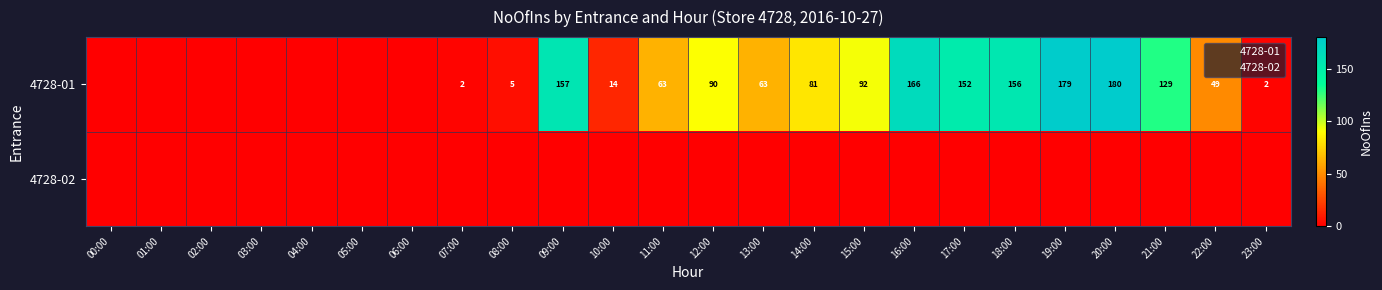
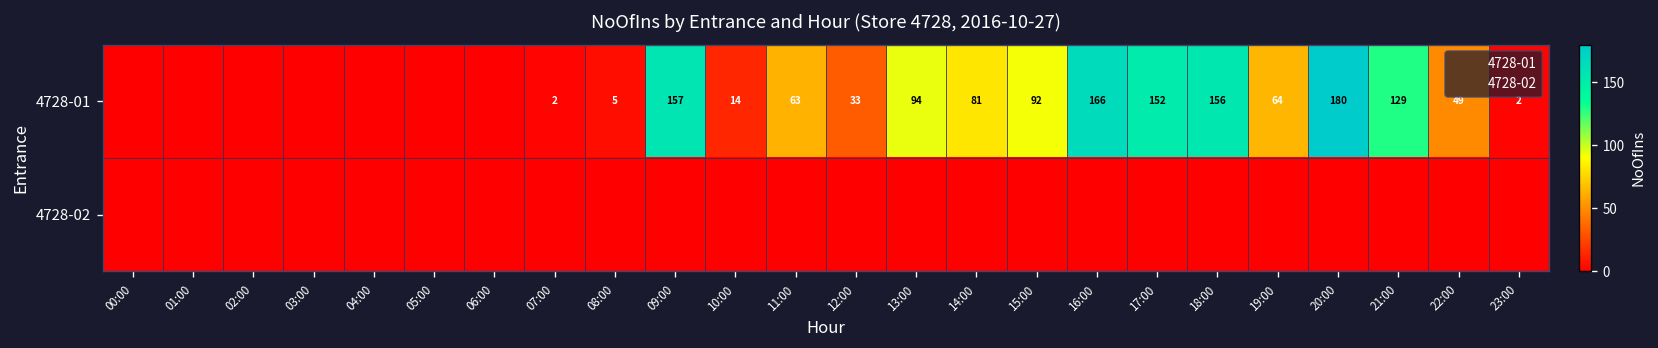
  {
    "4728-01": {
      "07:00": 2,
      "08:00": 5,
      "09:00": 157,
      "10:00": 14,
      "11:00": 63,
-     "12:00": 90,
-     "13:00": 63,
+     "12:00": 33,
+     "13:00": 94,
      "14:00": 81,
      "15:00": 92,
      "16:00": 166,
      "17:00": 152,
      "18:00": 156,
-     "19:00": 179,
+     "19:00": 64,
      "20:00": 180,
      "21:00": 129,
      "22:00": 49,
      "23:00": 2
    }
  }
